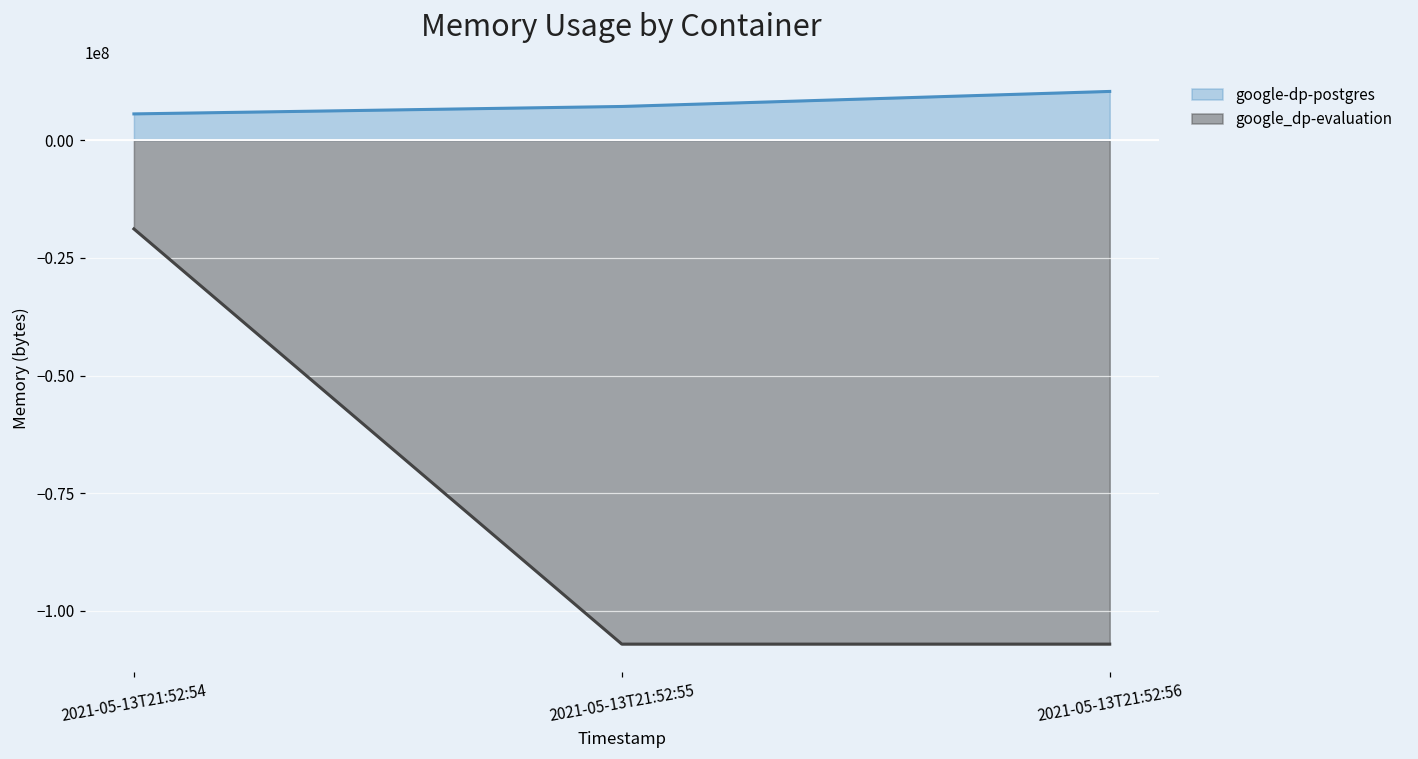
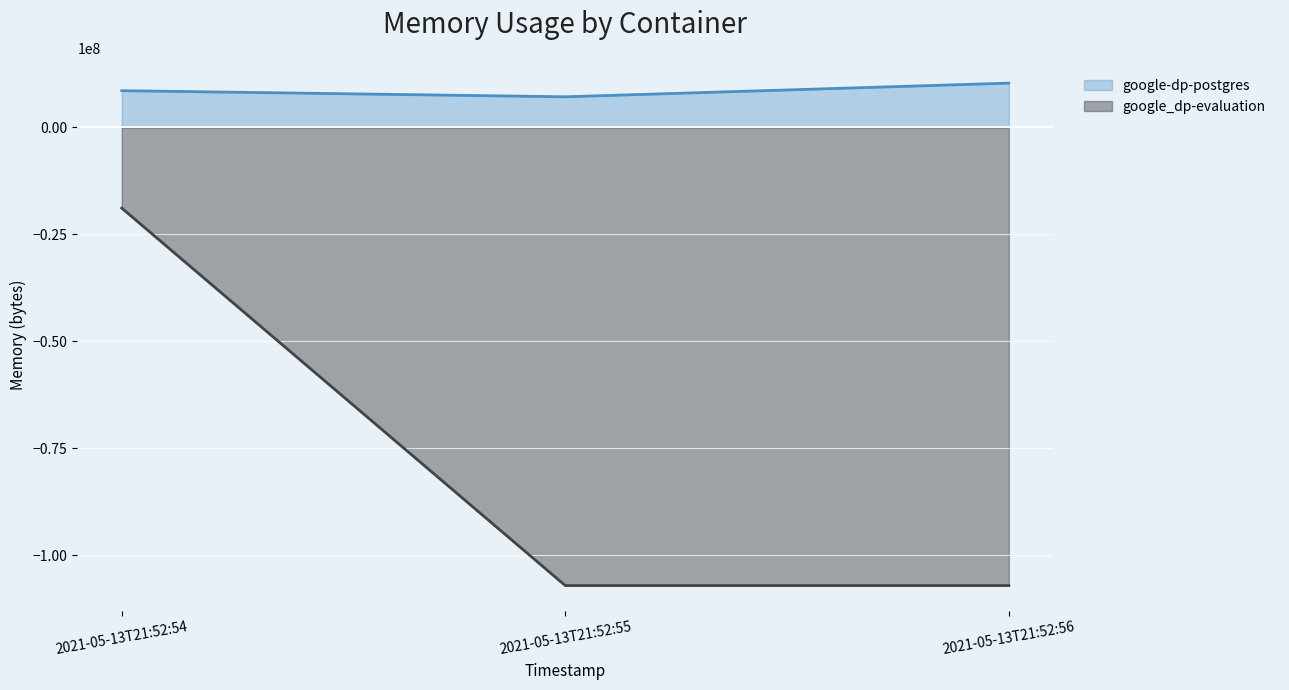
  {
    "google-dp-postgres": {
-     "2021-05-13T21:52:54": 6000000,
+     "2021-05-13T21:52:54": 9000000,
      "2021-05-13T21:52:55": 7000000,
      "2021-05-13T21:52:56": 10000000
    }
  }
